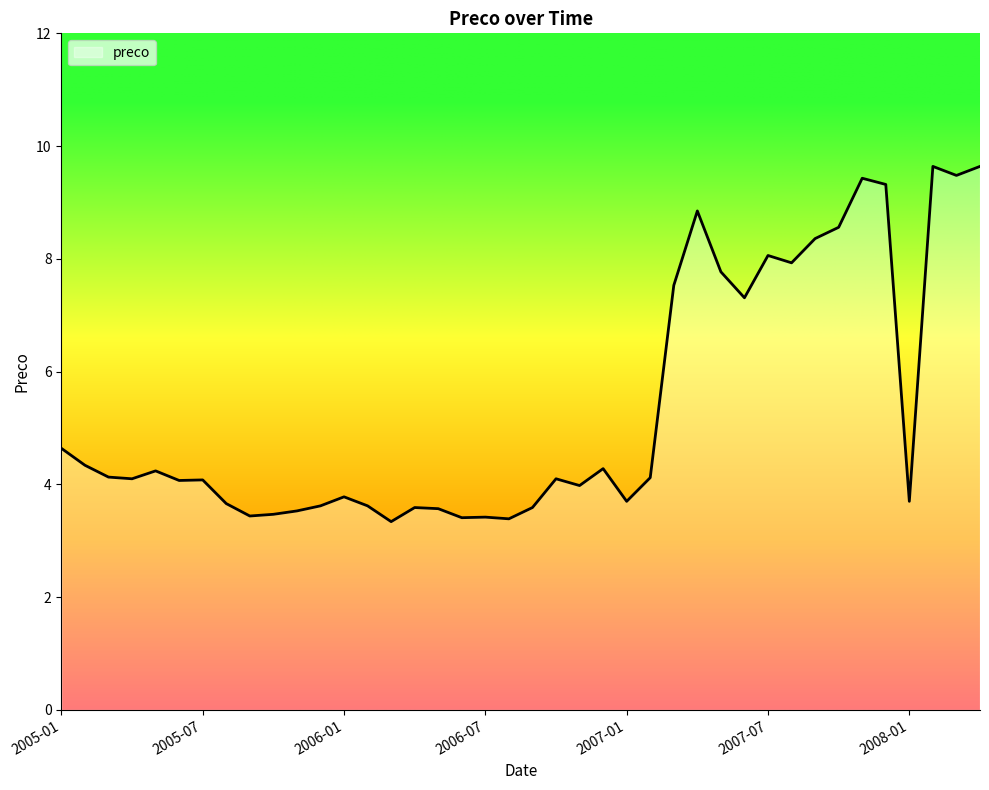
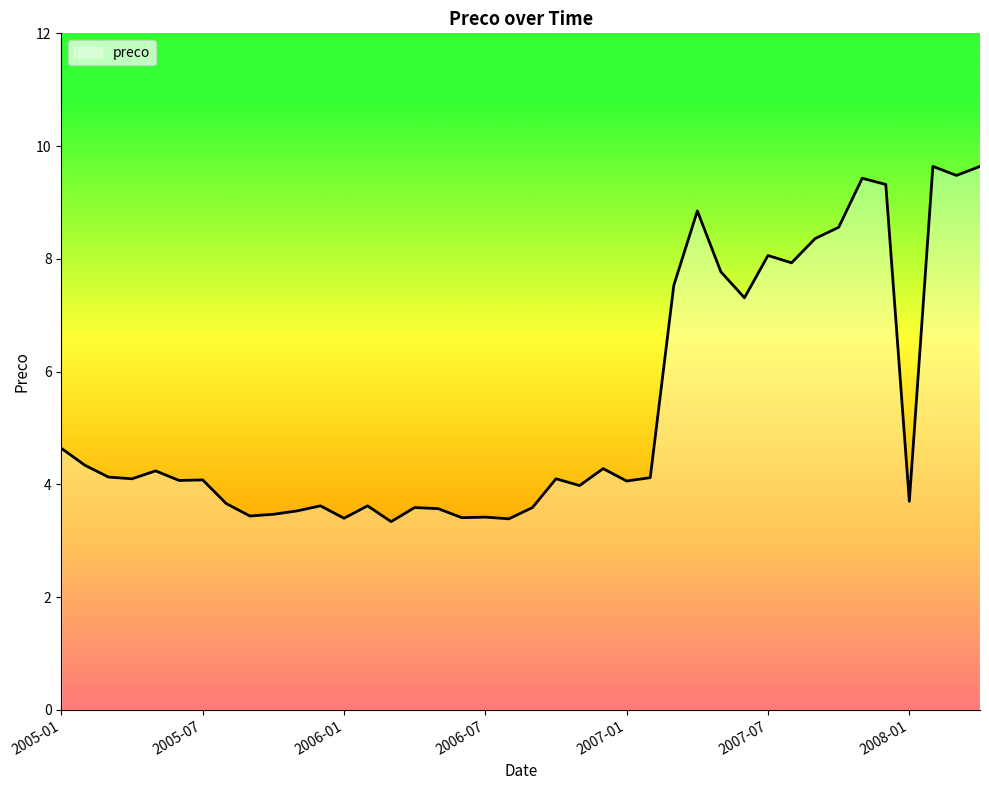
  {
    "2005-01": 4.6,
    "2005-07": 4.1,
-   "2006-01": 3.8,
+   "2006-01": 3.4,
    "2006-07": 3.4,
-   "2007-01": 3.7,
+   "2007-01": 4.1,
    "2007-07": 8.1,
    "2008-01": 3.7
  }
